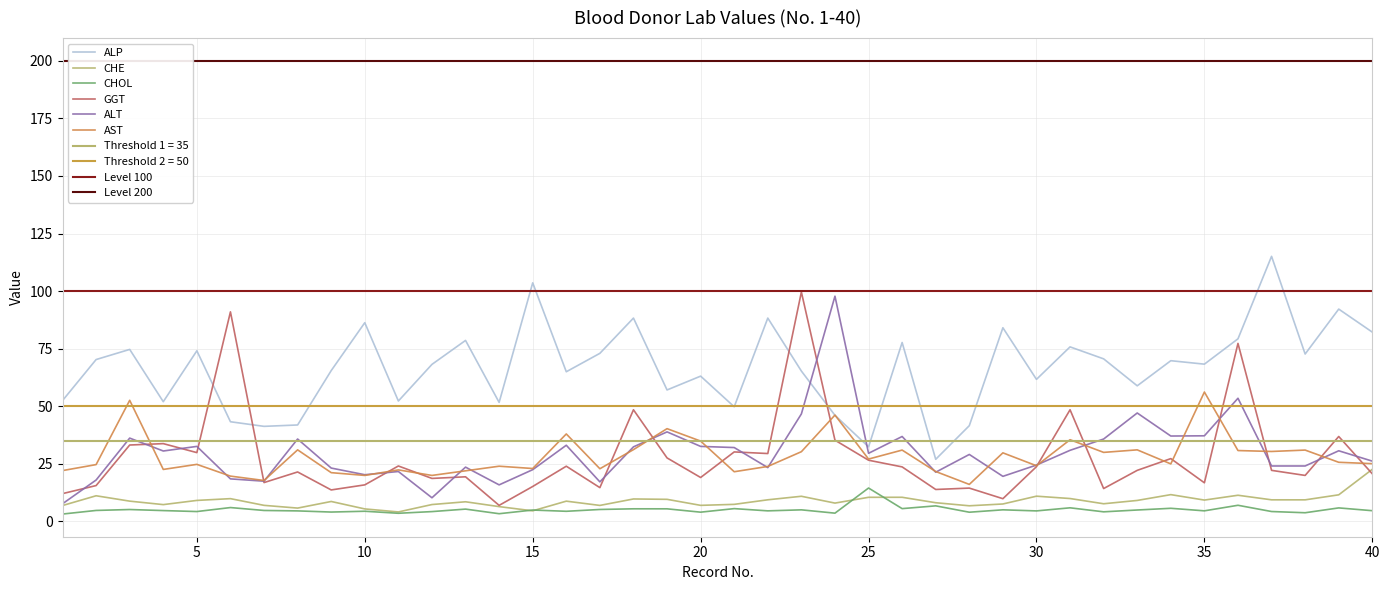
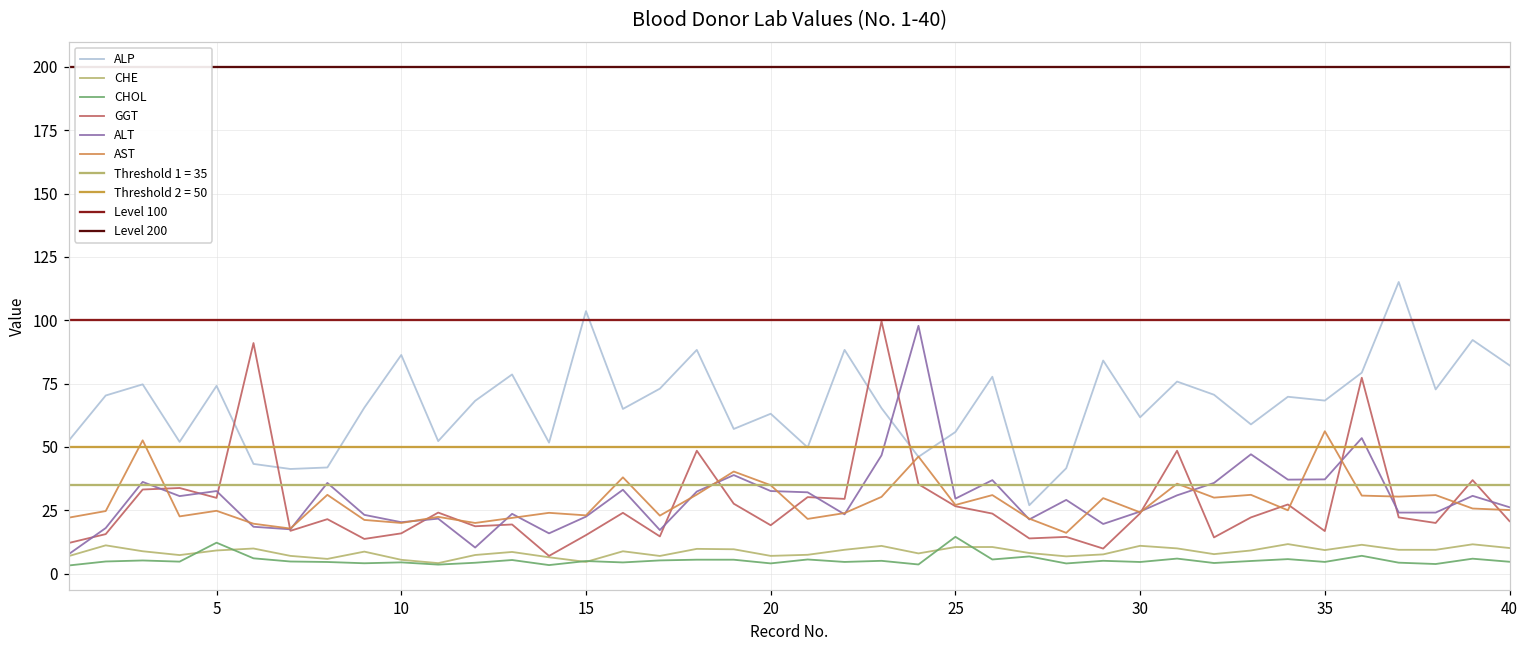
  {
    "ALP": {
      "5": 74,
      "10": 86,
      "15": 104,
      "20": 63,
-     "25": 32,
+     "25": 56,
      "30": 62,
      "35": 68,
      "40": 82
    },
    "CHE": {
      "5": 9,
      "20": 7,
      "25": 11,
      "30": 11,
      "35": 9,
-     "40": 23
+     "40": 10
    },
    "CHOL": {
-     "5": 4,
+     "5": 12,
      "20": 4,
      "25": 15,
      "30": 5,
      "35": 5,
      "40": 5
    },
    "ALT": {
      "5": 33,
      "20": 33,
      "25": 30,
      "35": 37,
      "40": 26
    }
  }
